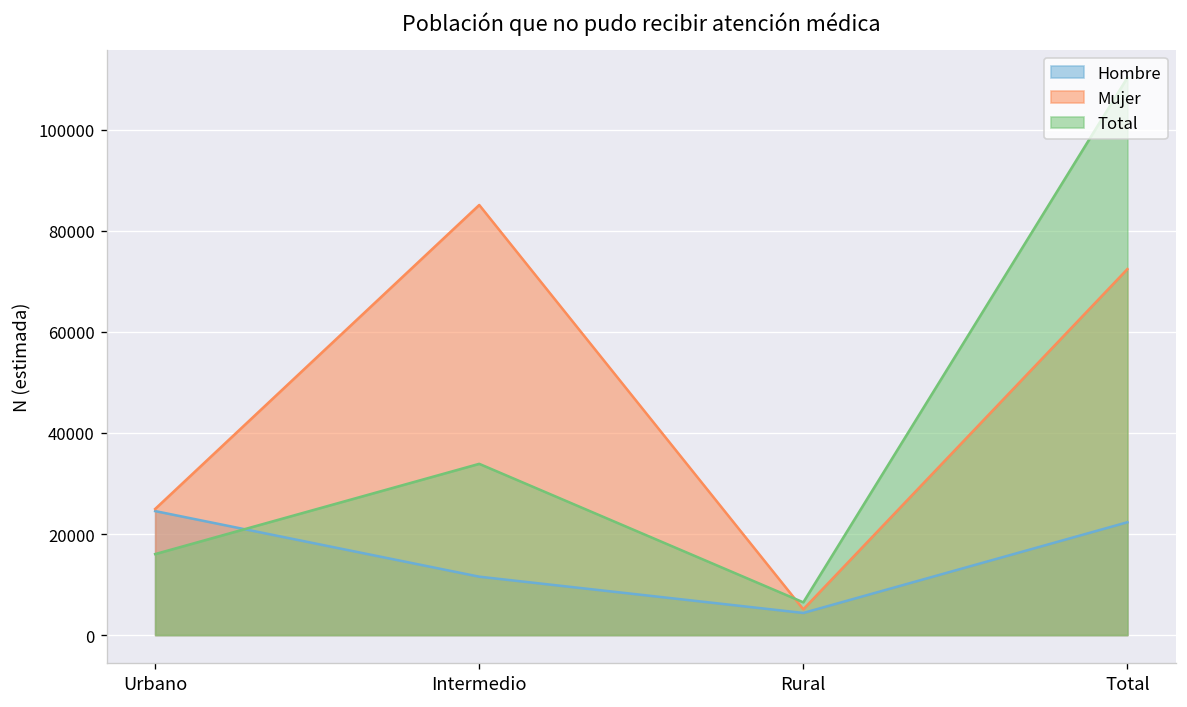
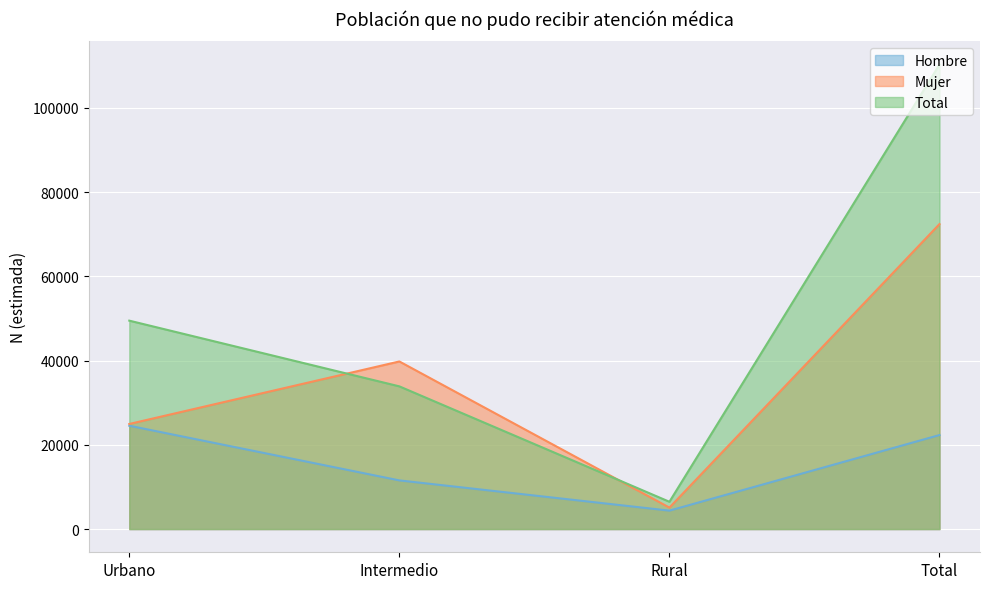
  {
    "Hombre": {
      "Intermedio": 12000,
      "Rural": 4000,
      "Total": 22000
    },
    "Mujer": {
-     "Intermedio": 85000,
+     "Intermedio": 40000,
      "Rural": 5000,
      "Total": 72000
    },
    "Total": {
-     "Urbano": 16000,
+     "Urbano": 49000,
      "Intermedio": 34000,
      "Rural": 6000
    }
  }
